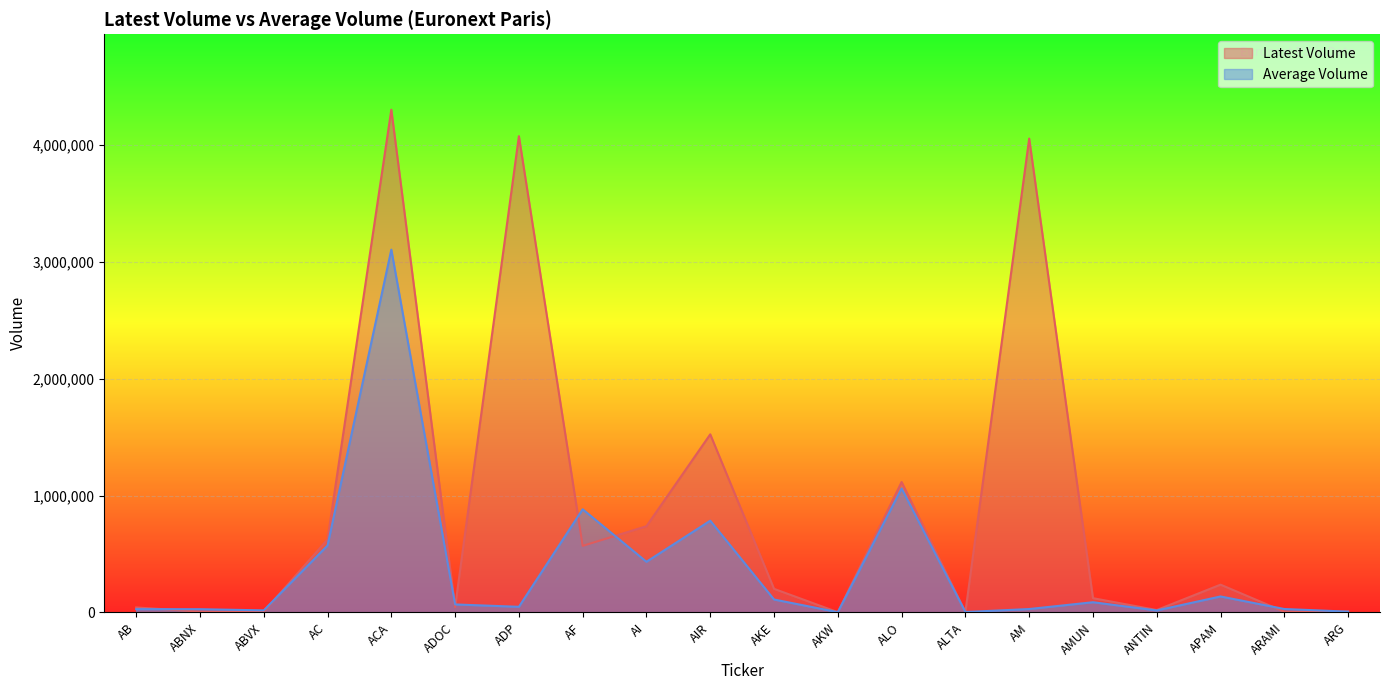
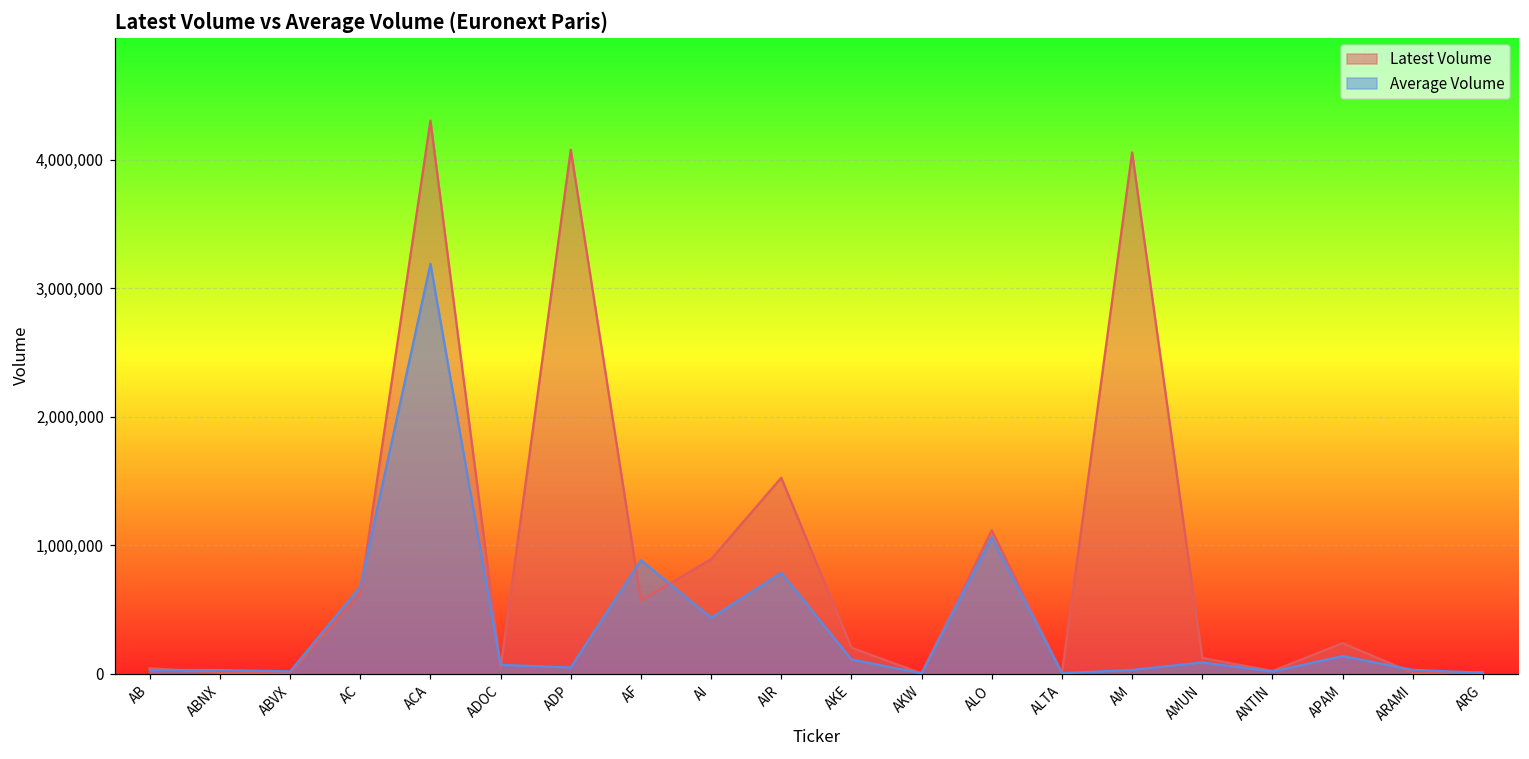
  {
    "Latest Volume": {
      "AC": "630,000",
      "ACA": "4,300,000",
      "ADOC": "50,000",
      "ADP": "4,080,000",
      "AF": "570,000",
-     "AI": "740,000",
+     "AI": "890,000",
      "AIR": "1,520,000",
      "AKE": "200,000",
      "ALO": "1,120,000",
      "AM": "4,060,000",
      "AMUN": "120,000",
      "APAM": "240,000",
      "ARAMI": "10,000"
    },
    "Average Volume": {
-     "AC": "570,000",
-     "ACA": "3,110,000",
+     "AC": "680,000",
+     "ACA": "3,190,000",
      "ADOC": "70,000",
      "ADP": "50,000",
      "AF": "880,000",
      "AI": "430,000",
      "AIR": "790,000",
      "AKE": "110,000",
      "ALO": "1,060,000",
      "AM": "30,000",
      "AMUN": "90,000",
      "APAM": "140,000",
      "ARAMI": "30,000"
    }
  }
